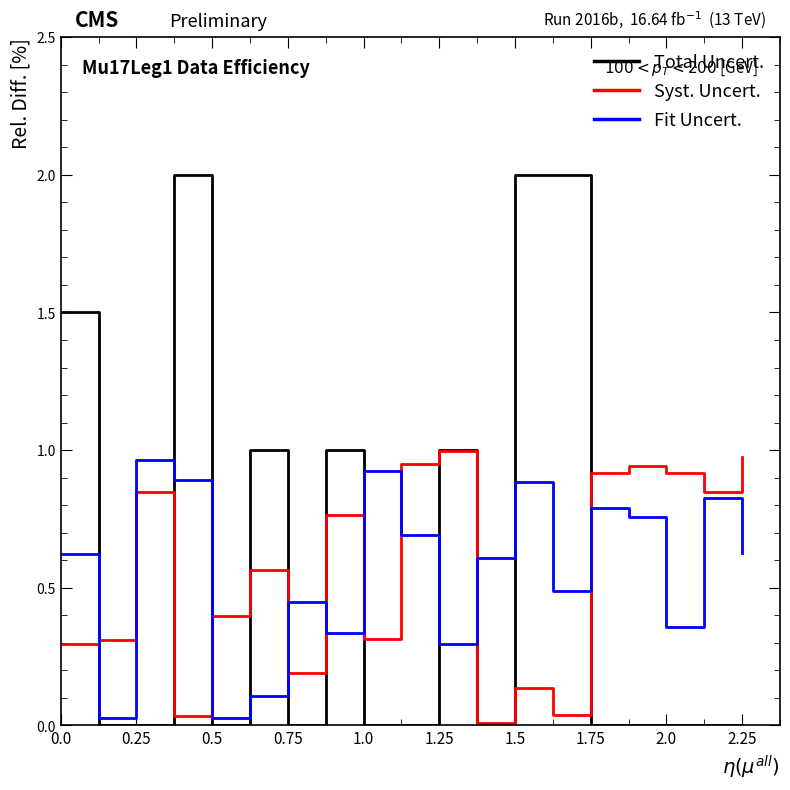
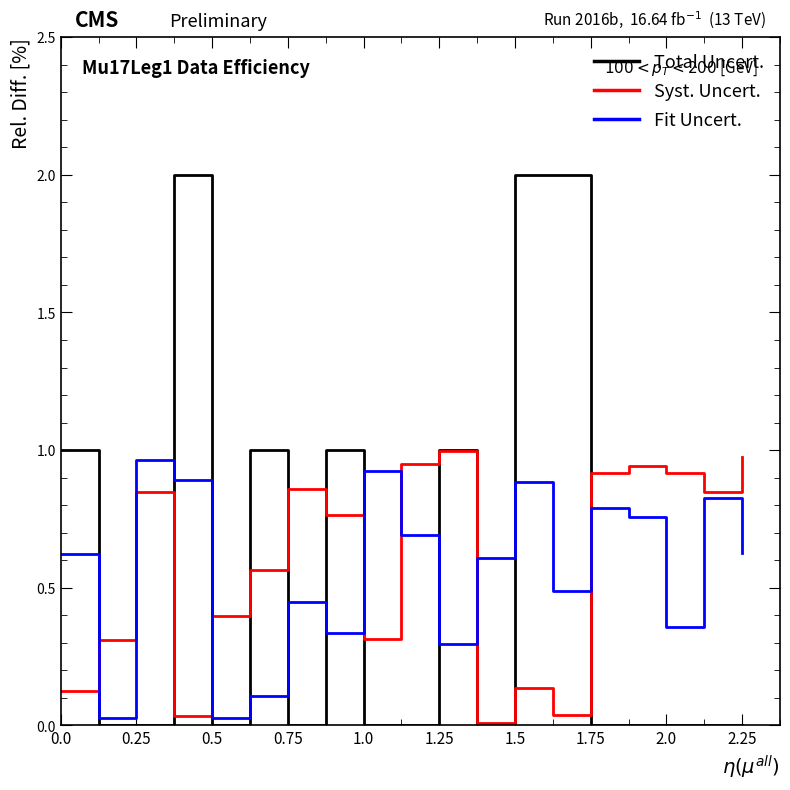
  {
    "Total Uncert.": {
-     "0.0": 1.5,
+     "0.0": 1.0,
      "0.25": 0.0,
      "0.5": 0.0,
      "0.75": 0.0,
      "1.0": 0.0,
      "1.5": 2.0,
      "1.75": 0.0,
      "2.0": 0.0,
      "2.25": 0.0
    },
    "Syst. Uncert.": {
-     "0.0": 0.30,
+     "0.0": 0.12,
      "0.25": 0.85,
      "0.5": 0.40,
-     "0.75": 0.19,
+     "0.75": 0.86,
      "1.0": 0.31,
      "1.5": 0.13,
      "1.75": 0.92,
      "2.0": 0.92,
      "2.25": 0.98
    },
    "Fit Uncert.": {
      "0.0": 0.62,
      "0.25": 0.96,
      "0.5": 0.03,
      "0.75": 0.45,
      "1.0": 0.92,
      "1.25": 0.30,
      "1.5": 0.89,
      "1.75": 0.79,
      "2.0": 0.36,
      "2.25": 0.63
    }
  }
